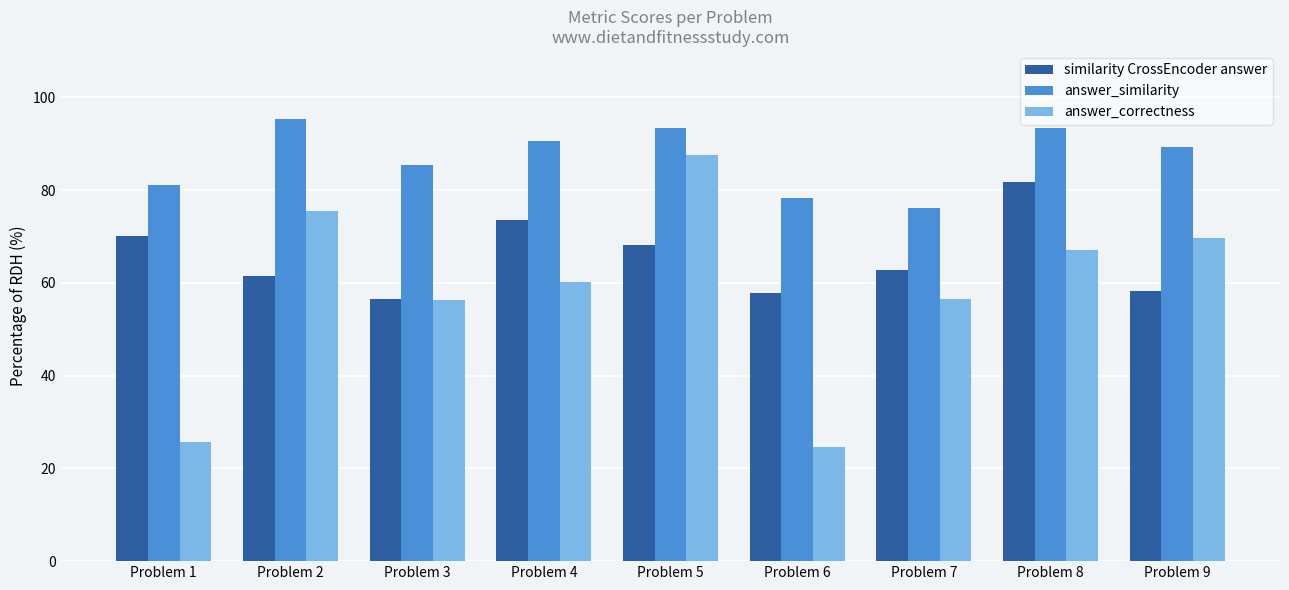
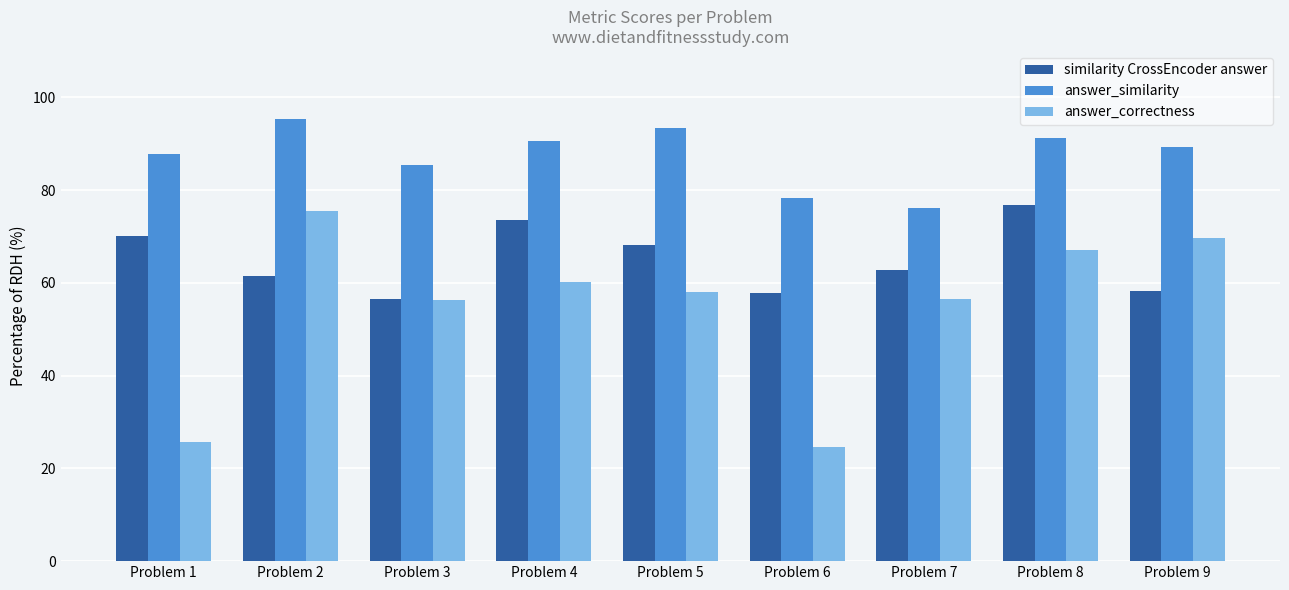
  {
    "similarity CrossEncoder answer": {
      "Problem 1": 70,
      "Problem 2": 62,
      "Problem 3": 57,
      "Problem 4": 73,
      "Problem 5": 68,
      "Problem 6": 58,
      "Problem 7": 63,
-     "Problem 8": 82,
+     "Problem 8": 77,
      "Problem 9": 58
    },
    "answer_similarity": {
-     "Problem 1": 81,
+     "Problem 1": 88,
      "Problem 2": 95,
      "Problem 3": 85,
      "Problem 4": 91,
      "Problem 5": 93,
      "Problem 6": 78,
      "Problem 7": 76,
-     "Problem 8": 93,
+     "Problem 8": 91,
      "Problem 9": 89
    },
    "answer_correctness": {
      "Problem 1": 26,
      "Problem 2": 76,
      "Problem 3": 56,
      "Problem 4": 60,
-     "Problem 5": 88,
+     "Problem 5": 58,
      "Problem 6": 25,
      "Problem 7": 57,
      "Problem 8": 67,
      "Problem 9": 70
    }
  }
